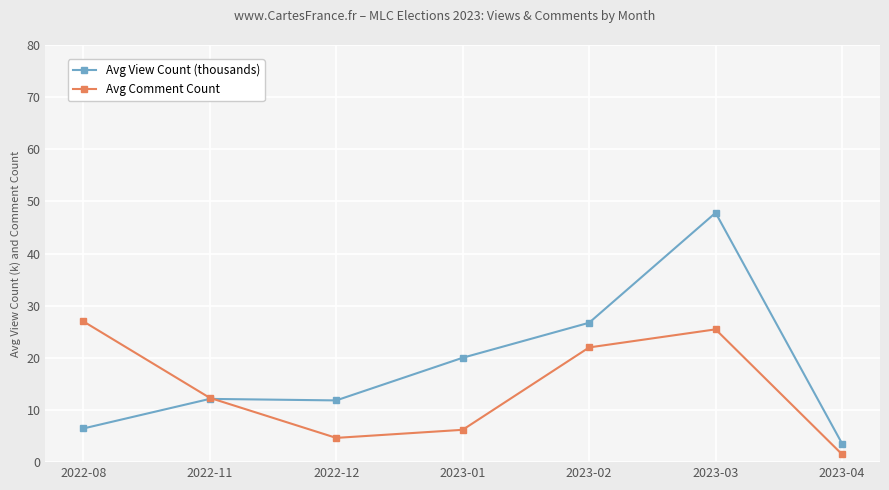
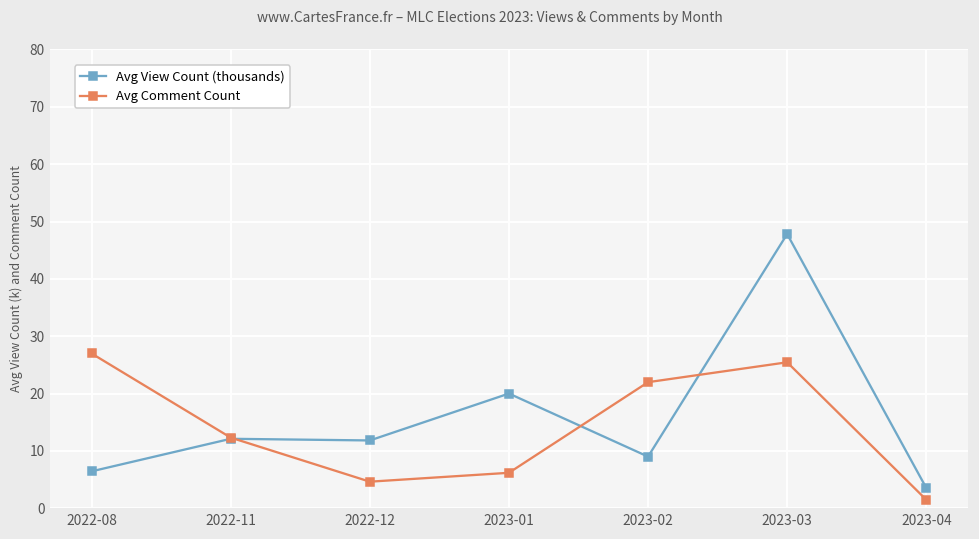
  {
    "Avg View Count (thousands)": {
      "2022-08": 6,
      "2022-12": 12,
      "2023-01": 20,
-     "2023-02": 27,
+     "2023-02": 9,
      "2023-03": 48,
      "2023-04": 4
    },
    "Avg Comment Count": {
      "2022-08": 27,
      "2022-12": 5,
      "2023-01": 6,
      "2023-02": 22,
      "2023-03": 25,
      "2023-04": 2
    }
  }
